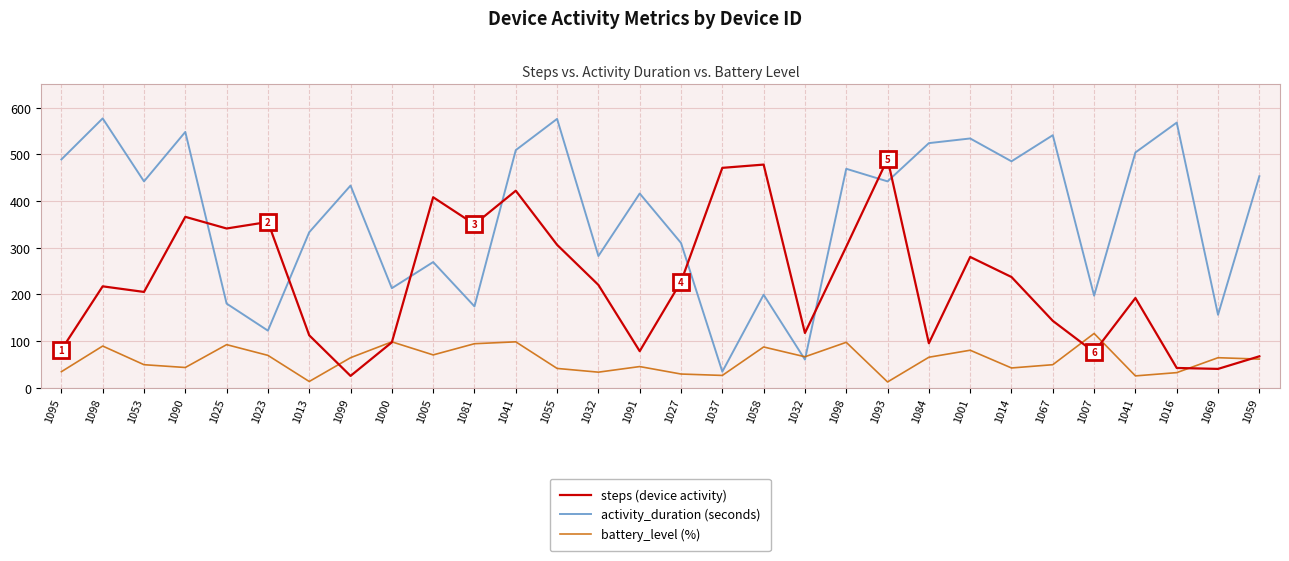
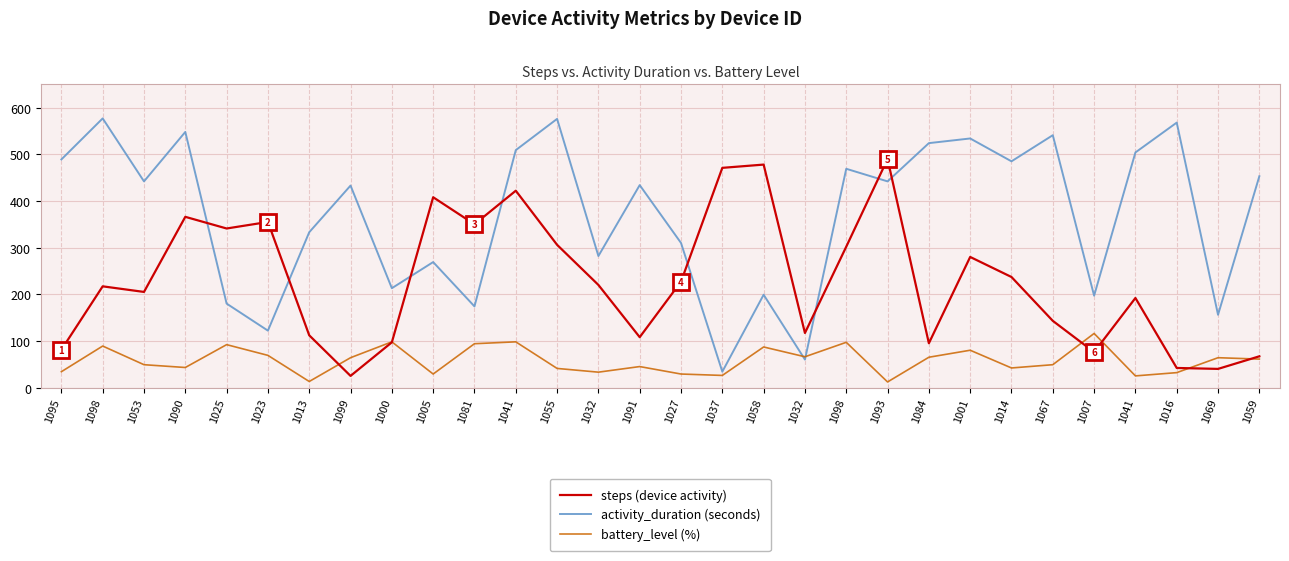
  {
    "steps (device activity)": {
      "1053": 210,
      "1090": 370,
      "1025": 340,
      "1013": 110,
      "1099": 30,
      "1005": 410,
      "1055": 310,
-     "1091": 80,
+     "1091": 110,
      "1037": 470,
      "1058": 480,
      "1084": 100,
      "1001": 280,
      "1014": 240,
      "1067": 140,
      "1016": 40,
      "1069": 40,
      "1059": 70
    },
    "activity_duration (seconds)": {
      "1095": 490,
      "1053": 440,
      "1090": 550,
      "1025": 180,
      "1023": 120,
      "1013": 330,
      "1099": 430,
      "1000": 210,
      "1005": 270,
      "1081": 170,
      "1055": 580,
-     "1091": 420,
+     "1091": 430,
      "1027": 310,
      "1037": 30,
      "1058": 200,
      "1093": 440,
      "1084": 520,
      "1001": 530,
      "1014": 490,
      "1067": 540,
      "1007": 200,
      "1016": 570,
      "1069": 160,
      "1059": 450
    },
    "battery_level (%)": {
      "1095": 30,
      "1053": 50,
      "1090": 40,
      "1025": 90,
      "1023": 70,
      "1013": 10,
      "1099": 60,
-     "1005": 70,
+     "1005": 30,
      "1081": 90,
      "1055": 40,
      "1091": 50,
      "1027": 30,
      "1037": 30,
      "1058": 90,
      "1093": 10,
      "1084": 70,
      "1001": 80,
      "1014": 40,
      "1067": 50,
      "1007": 120,
      "1016": 30,
      "1069": 60,
      "1059": 60
    }
  }
